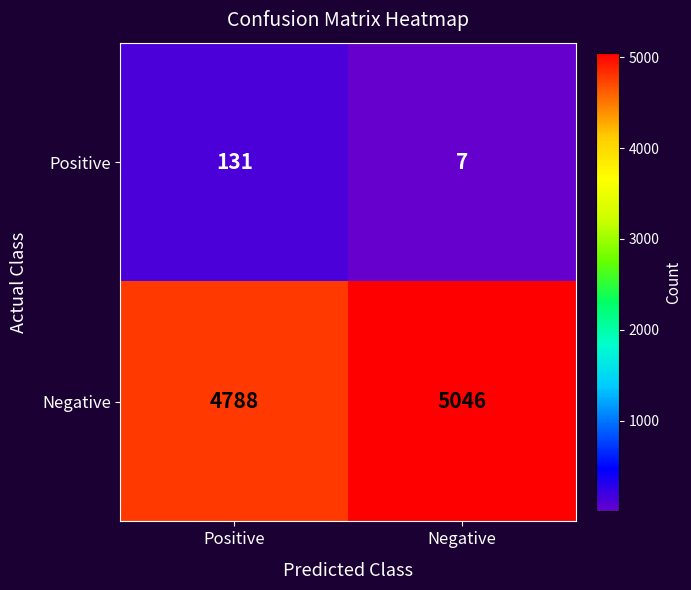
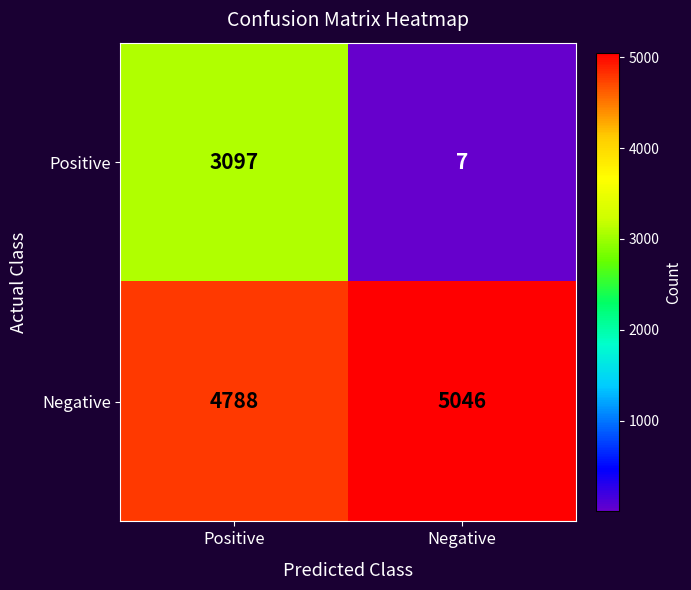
  {
    "Positive": {
-     "Positive": 131,
+     "Positive": 3097,
      "Negative": 7
    },
    "Negative": {
      "Positive": 4788,
      "Negative": 5046
    }
  }
